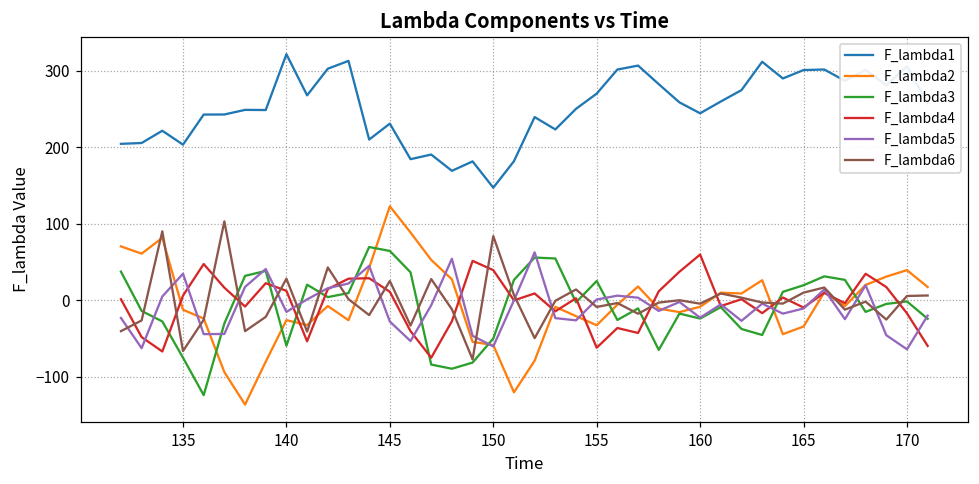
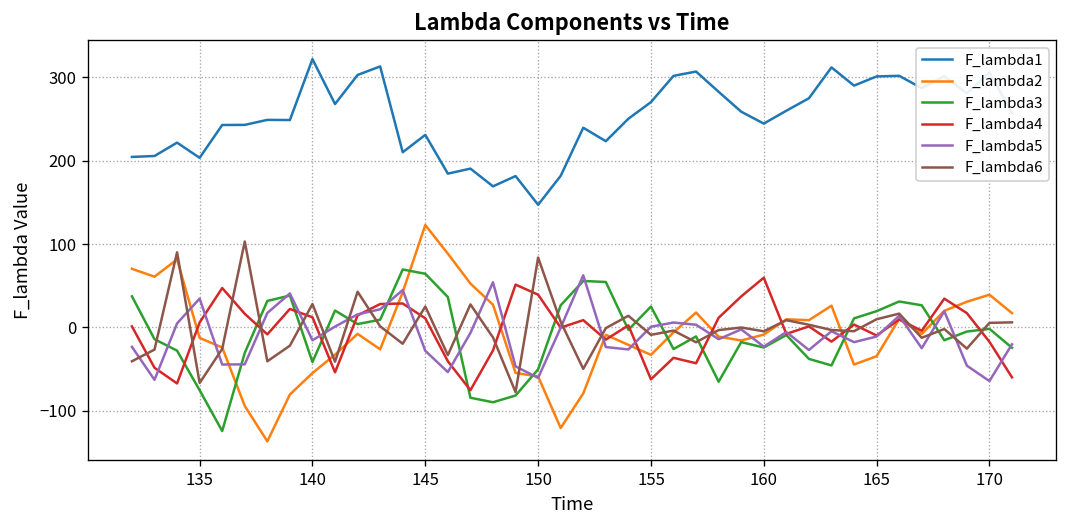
  {
    "F_lambda1": {
      "135": 200,
      "140": 320,
      "145": 230,
      "150": 150,
      "155": 270,
      "160": 240,
      "165": 300
    },
    "F_lambda2": {
      "135": -10,
-     "140": -30,
+     "140": -50,
      "145": 120,
      "155": -30,
      "160": -10,
      "165": -30,
      "170": 40
    },
    "F_lambda3": {
      "135": -80,
-     "140": -60,
+     "140": -40,
      "145": 60,
      "150": -50,
      "155": 30,
      "165": 20,
      "170": 0
    },
    "F_lambda4": {
      "135": 10,
      "140": 10,
      "145": 10,
      "150": 40,
      "155": -60,
      "160": 60,
      "170": -20
    },
    "F_lambda5": {
      "135": 30,
      "140": -20,
      "145": -30,
      "155": 0,
      "170": -60
    },
    "F_lambda6": {
      "135": -70,
      "140": 30,
      "145": 30,
      "150": 80,
      "155": -10,
      "160": 0,
      "165": 10,
      "170": 10
    }
  }
